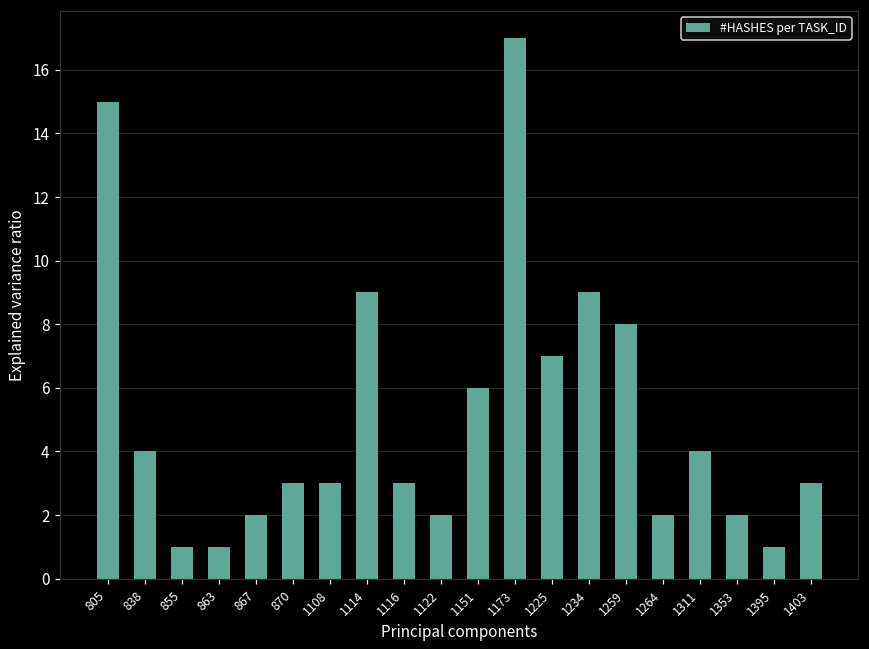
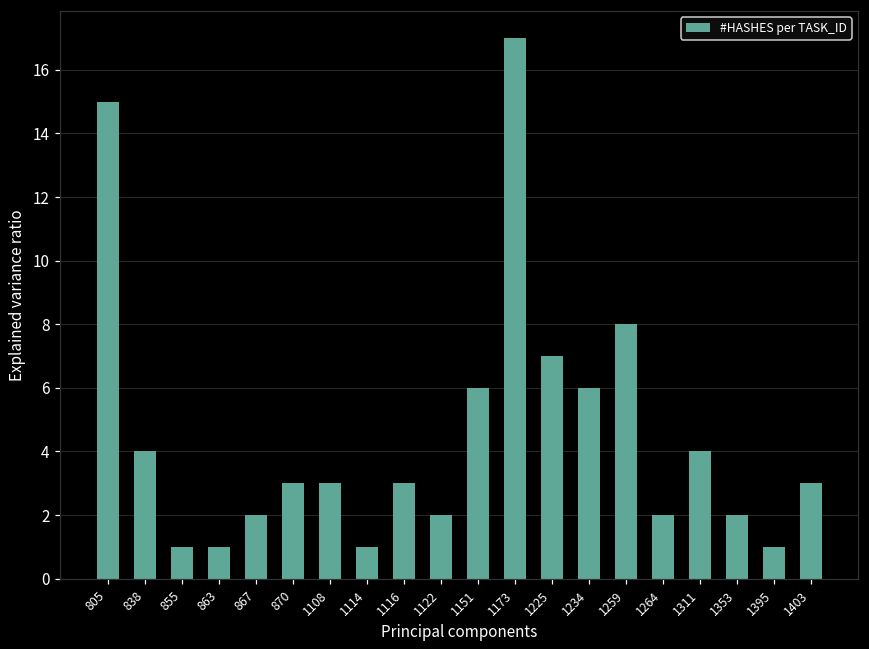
  {
    "805": 15,
    "838": 4,
    "855": 1,
    "863": 1,
    "867": 2,
    "870": 3,
    "1108": 3,
-   "1114": 9,
+   "1114": 1,
    "1116": 3,
    "1122": 2,
    "1151": 6,
    "1173": 17,
    "1225": 7,
-   "1234": 9,
+   "1234": 6,
    "1259": 8,
    "1264": 2,
    "1311": 4,
    "1353": 2,
    "1395": 1,
    "1403": 3
  }
